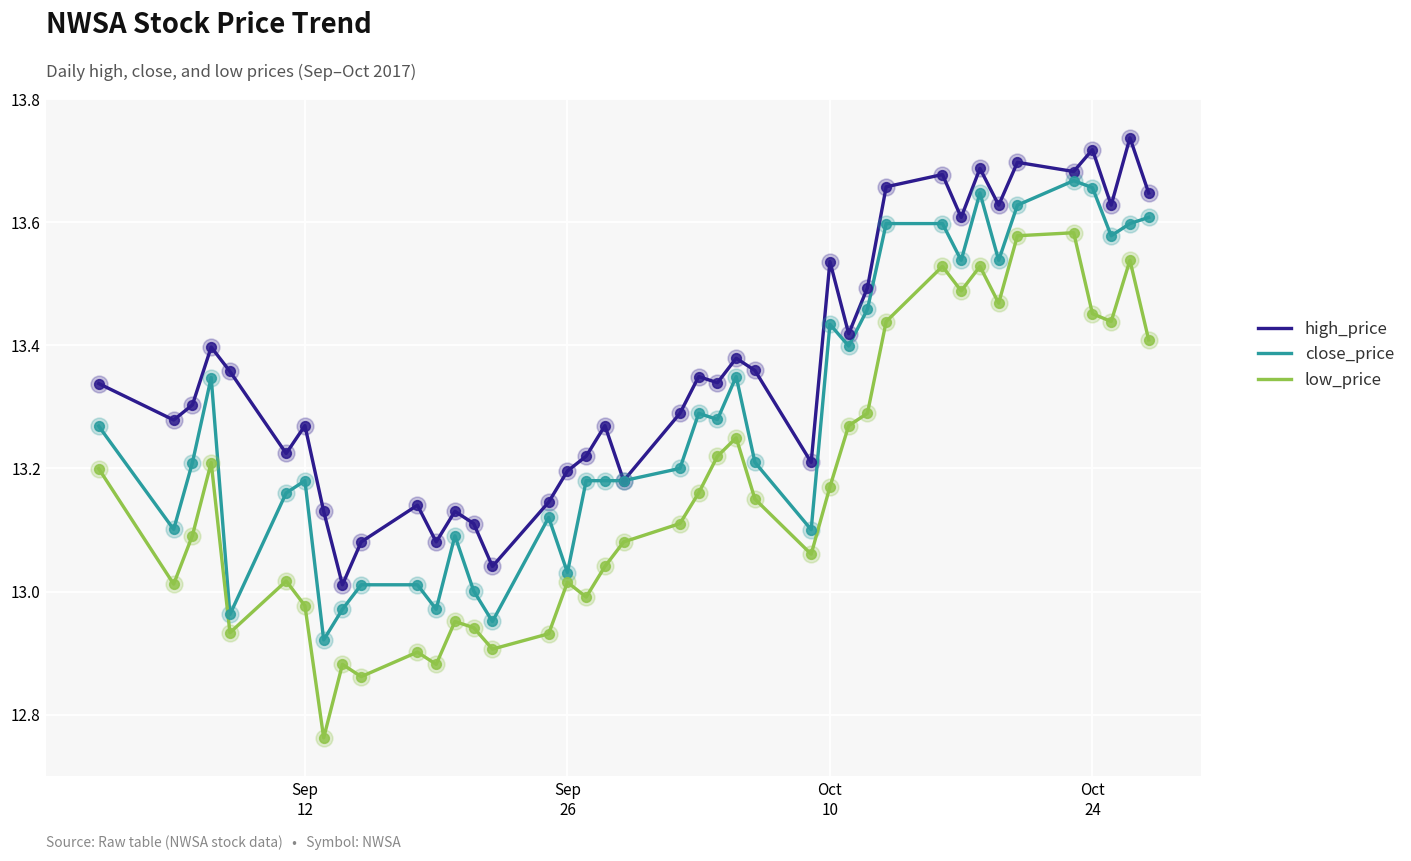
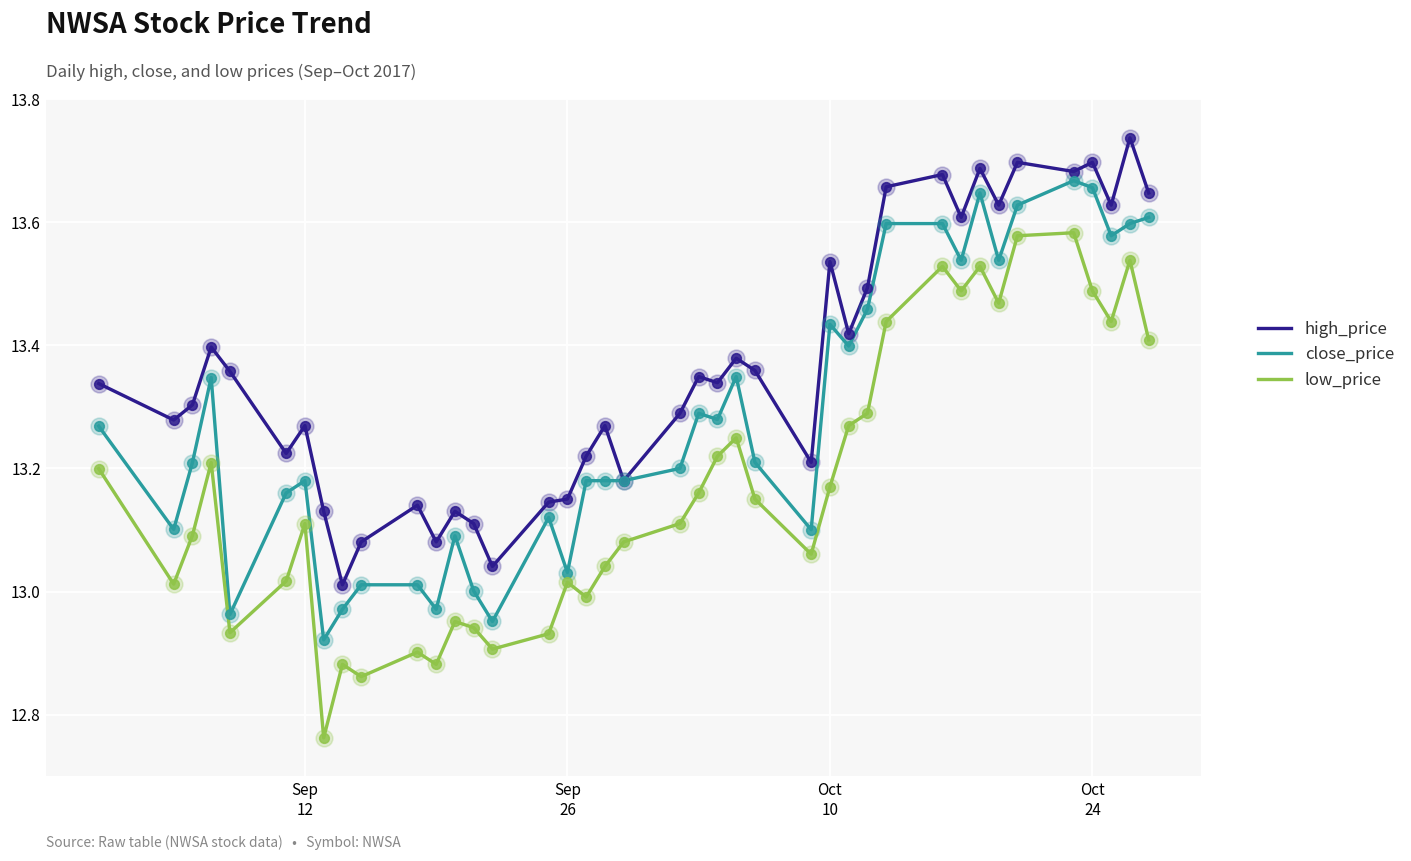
  {
    "high_price": {
      "Sep 12": 13.27,
-     "Sep 26": 13.20,
+     "Sep 26": 13.15,
      "Oct 10": 13.54,
-     "Oct 24": 13.72
+     "Oct 24": 13.70
    },
    "close_price": {
      "Sep 12": 13.18,
      "Sep 26": 13.03,
      "Oct 10": 13.43,
      "Oct 24": 13.66
    },
    "low_price": {
-     "Sep 12": 12.98,
+     "Sep 12": 13.11,
      "Sep 26": 13.02,
      "Oct 10": 13.17,
-     "Oct 24": 13.45
+     "Oct 24": 13.49
    }
  }
